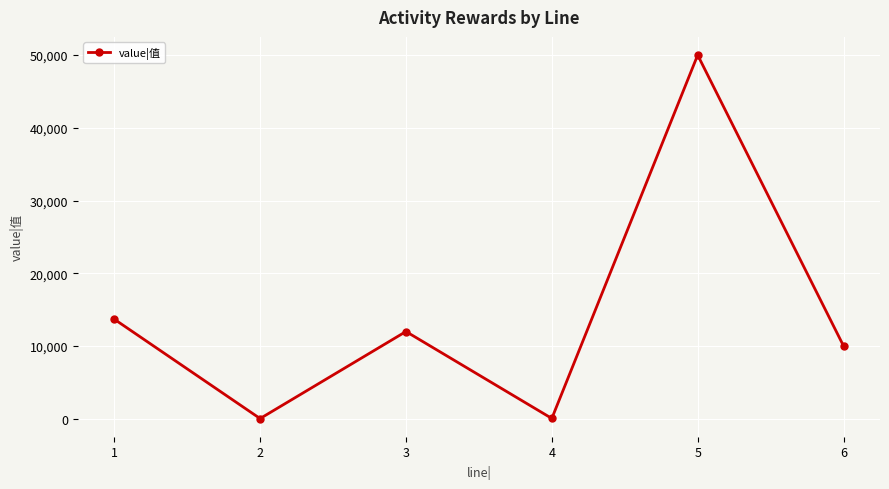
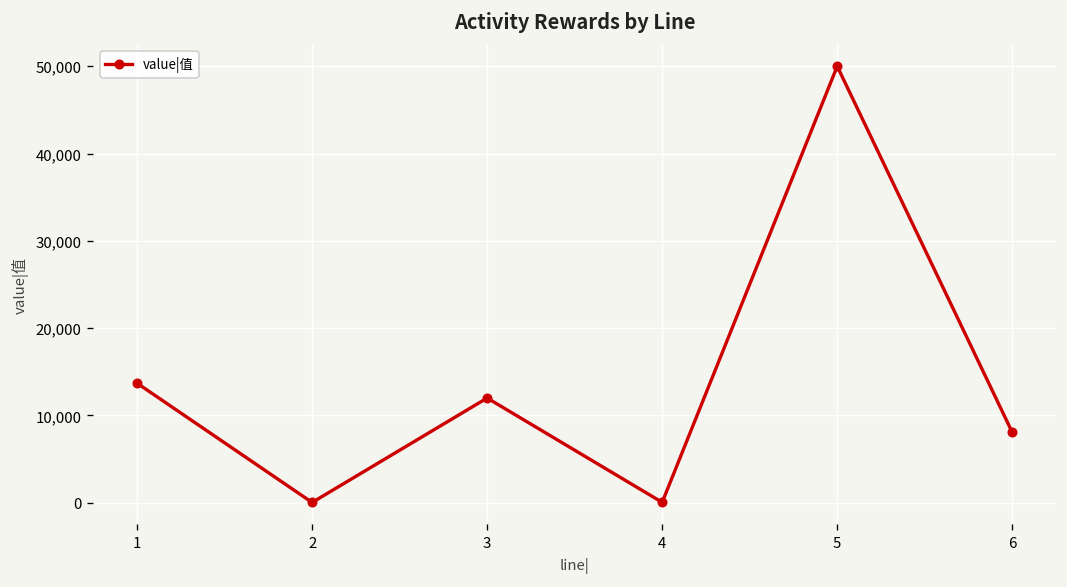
  {
    "1": "14,000",
    "2": "0",
    "3": "12,000",
    "4": "0",
    "5": "50,000",
-   "6": "10,000"
+   "6": "8,000"
  }
